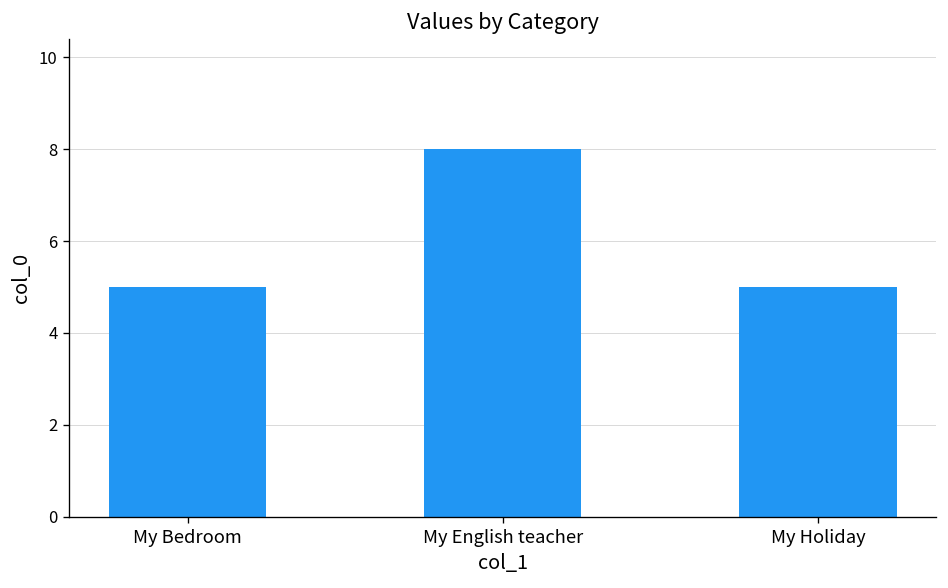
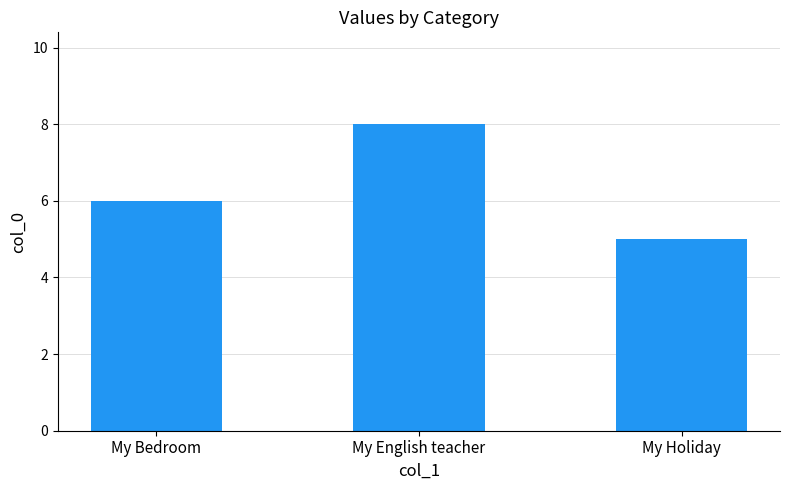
  {
-   "My Bedroom": 5,
+   "My Bedroom": 6,
    "My English teacher": 8,
    "My Holiday": 5
  }
